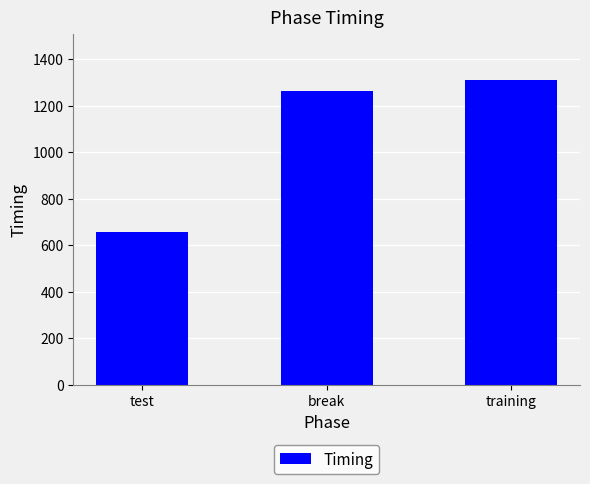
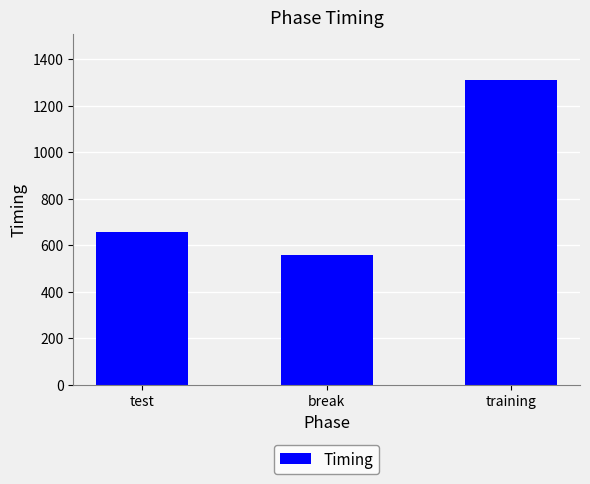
  {
    "test": 660,
-   "break": 1260,
+   "break": 560,
    "training": 1310
  }
